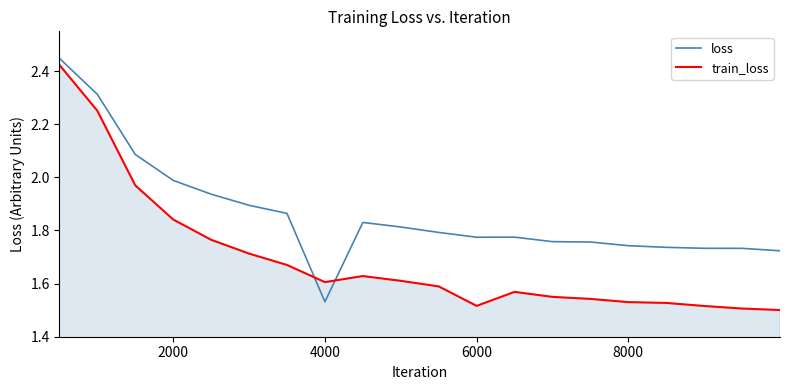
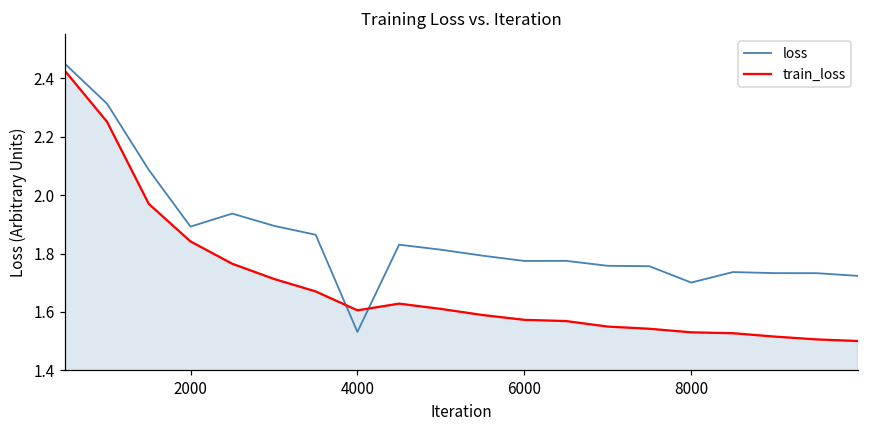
  {
    "loss": {
-     "2000": 1.99,
+     "2000": 1.89,
      "4000": 1.53,
      "6000": 1.77,
-     "8000": 1.74
+     "8000": 1.70
    },
    "train_loss": {
      "2000": 1.84,
      "4000": 1.61,
-     "6000": 1.52,
+     "6000": 1.57,
      "8000": 1.53
    }
  }
